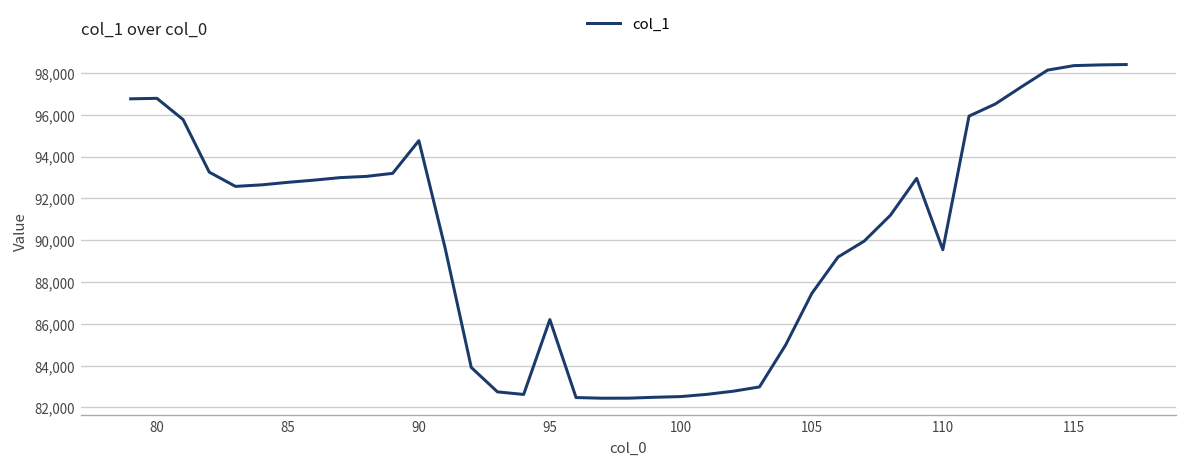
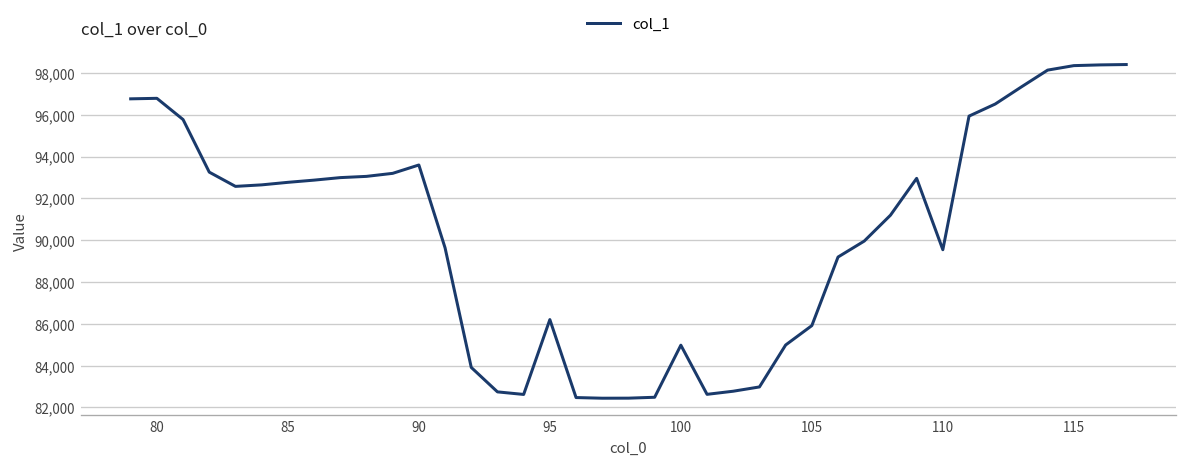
  {
    "80": "96,800",
    "85": "92,800",
-   "90": "94,800",
+   "90": "93,600",
    "95": "86,200",
-   "100": "82,500",
-   "105": "87,500",
+   "100": "85,000",
+   "105": "85,900",
    "110": "89,500",
    "115": "98,400"
  }
